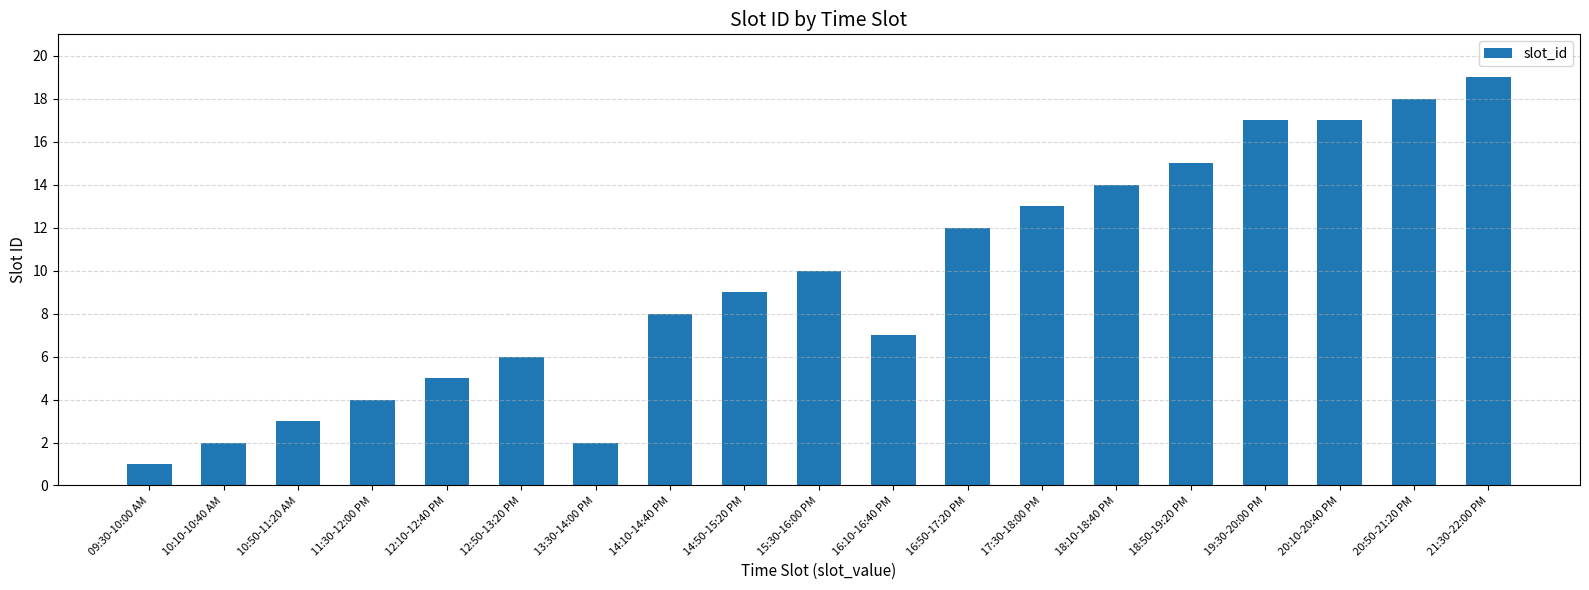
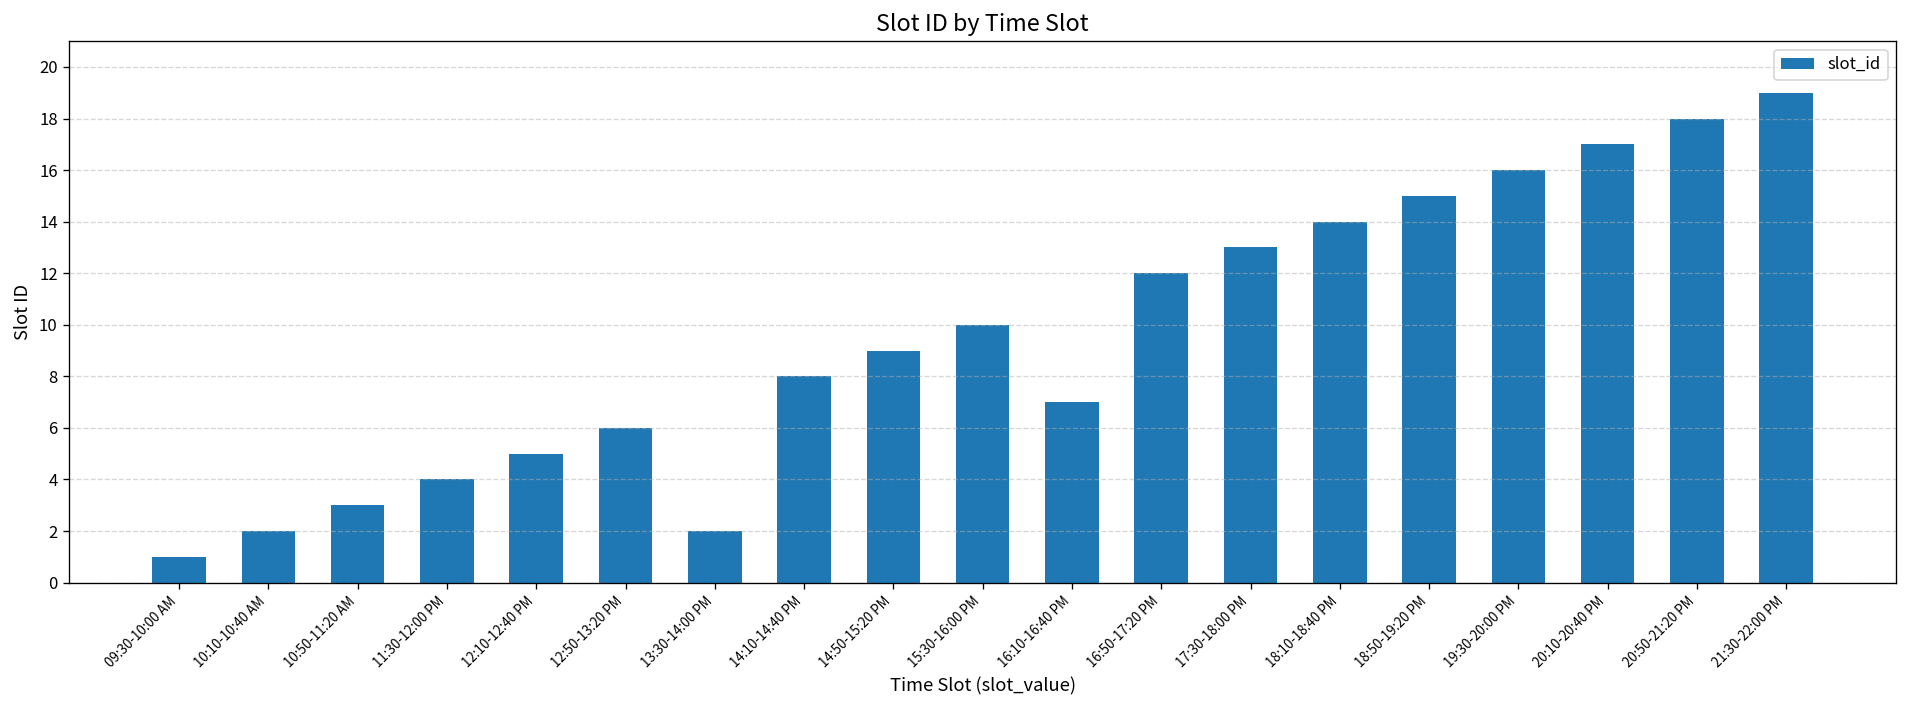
  {
    "09:30-10:00 AM": 1,
    "10:10-10:40 AM": 2,
    "10:50-11:20 AM": 3,
    "11:30-12:00 PM": 4,
    "12:10-12:40 PM": 5,
    "12:50-13:20 PM": 6,
    "13:30-14:00 PM": 2,
    "14:10-14:40 PM": 8,
    "14:50-15:20 PM": 9,
    "15:30-16:00 PM": 10,
    "16:10-16:40 PM": 7,
    "16:50-17:20 PM": 12,
    "17:30-18:00 PM": 13,
    "18:10-18:40 PM": 14,
    "18:50-19:20 PM": 15,
-   "19:30-20:00 PM": 17,
+   "19:30-20:00 PM": 16,
    "20:10-20:40 PM": 17,
    "20:50-21:20 PM": 18,
    "21:30-22:00 PM": 19
  }
